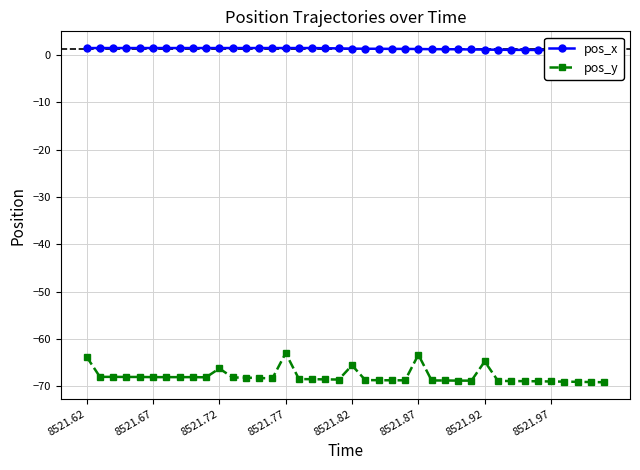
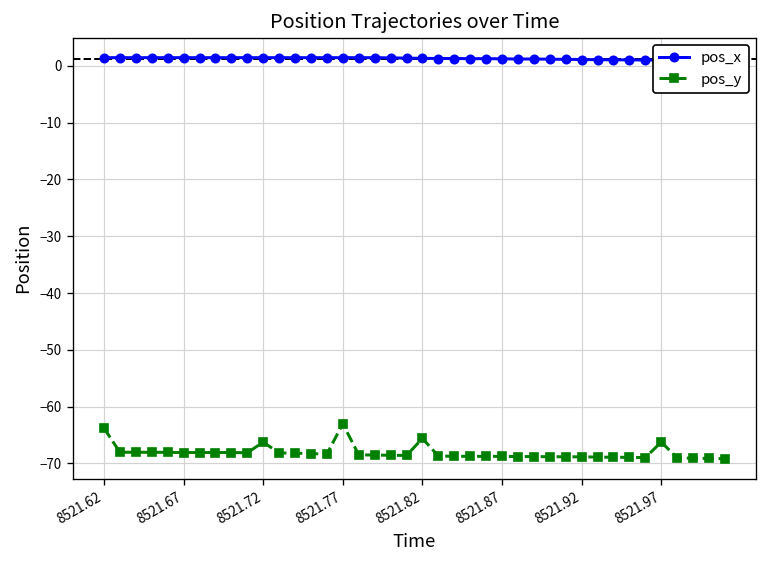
  {
    "pos_x": {
      "8521.62": 1,
      "8521.67": 1,
      "8521.72": 1,
      "8521.77": 1,
      "8521.82": 1,
      "8521.87": 1,
      "8521.92": 1
    },
    "pos_y": {
      "8521.62": -64,
      "8521.67": -68,
      "8521.72": -66,
      "8521.77": -63,
      "8521.82": -66,
-     "8521.87": -63,
-     "8521.92": -65,
-     "8521.97": -69
+     "8521.87": -69,
+     "8521.92": -69,
+     "8521.97": -66
    }
  }
